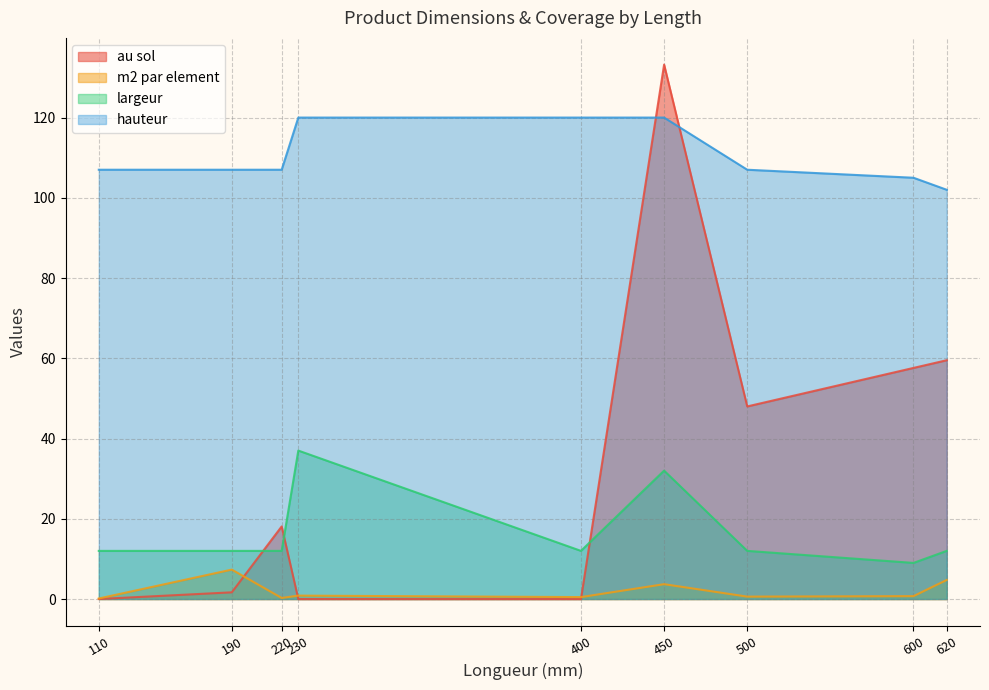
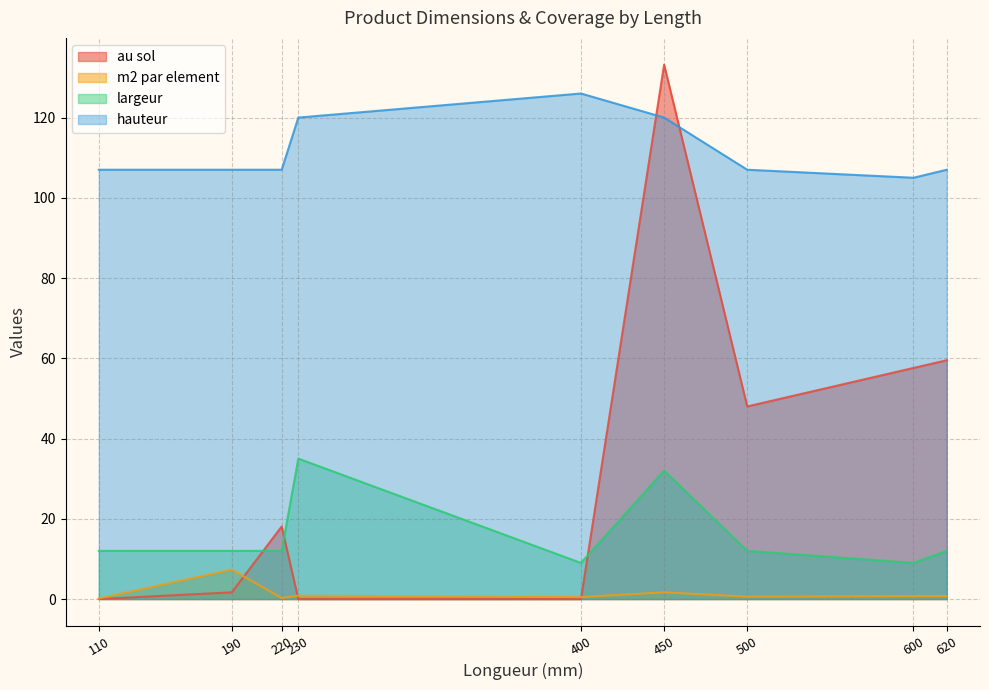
  {
    "au sol": {
      "190": 2,
      "220": 18,
      "230": 0,
      "450": 133,
      "500": 48,
      "600": 58,
      "620": 60
    },
    "m2 par element": {
      "190": 7,
      "220": 0,
      "230": 1,
-     "450": 4,
+     "450": 2,
      "500": 1,
      "600": 1,
-     "620": 5
+     "620": 1
    },
    "largeur": {
      "110": 12,
      "190": 12,
      "220": 12,
-     "230": 37,
-     "400": 12,
+     "230": 35,
+     "400": 9,
      "450": 32,
      "500": 12,
      "600": 9,
      "620": 12
    },
    "hauteur": {
      "110": 107,
      "190": 107,
      "220": 107,
      "230": 120,
-     "400": 120,
+     "400": 126,
      "450": 120,
      "500": 107,
      "600": 105,
-     "620": 102
+     "620": 107
    }
  }
